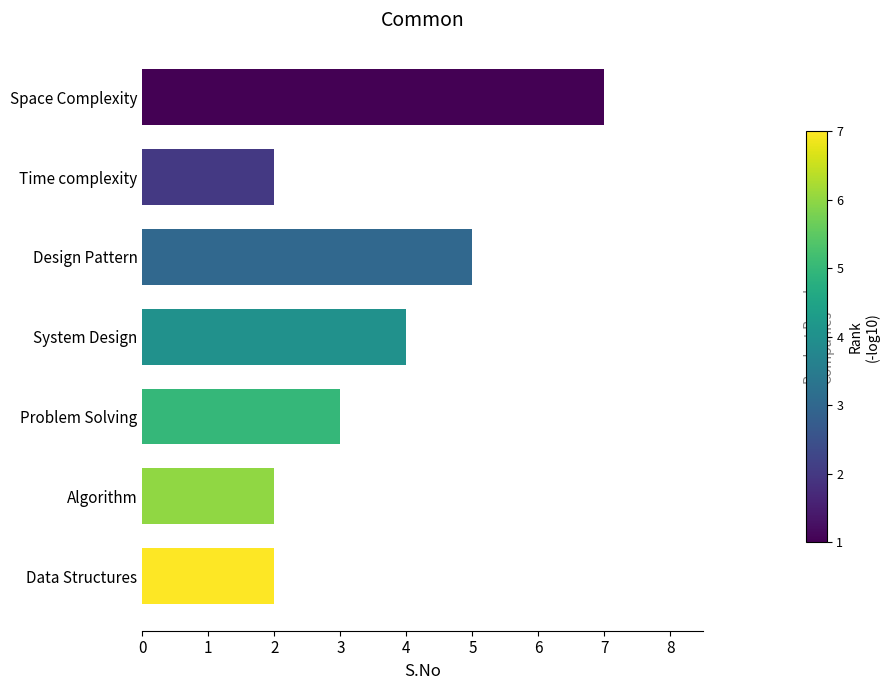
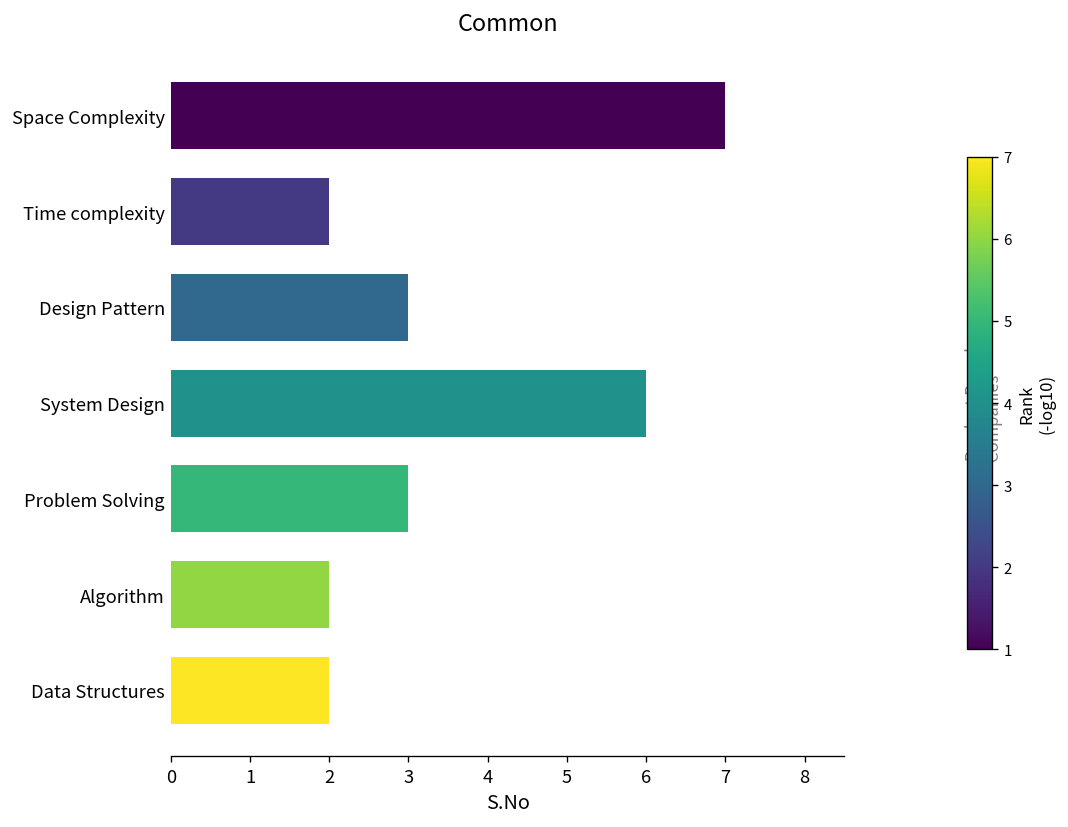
  {
    "Space Complexity": 7,
    "Time complexity": 2,
-   "Design Pattern": 5,
-   "System Design": 4,
+   "Design Pattern": 3,
+   "System Design": 6,
    "Problem Solving": 3,
    "Algorithm": 2,
    "Data Structures": 2
  }
